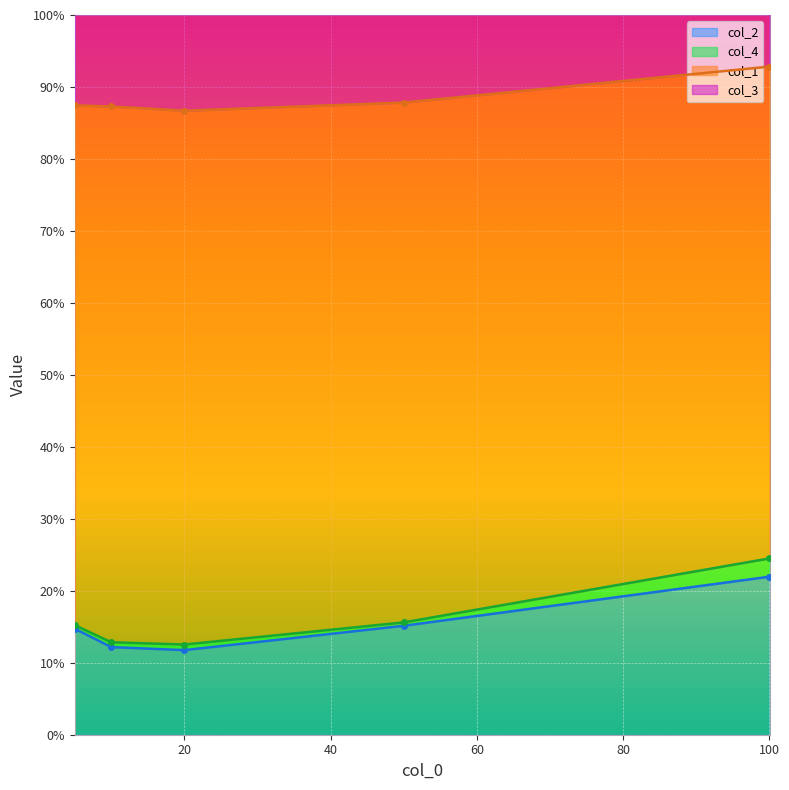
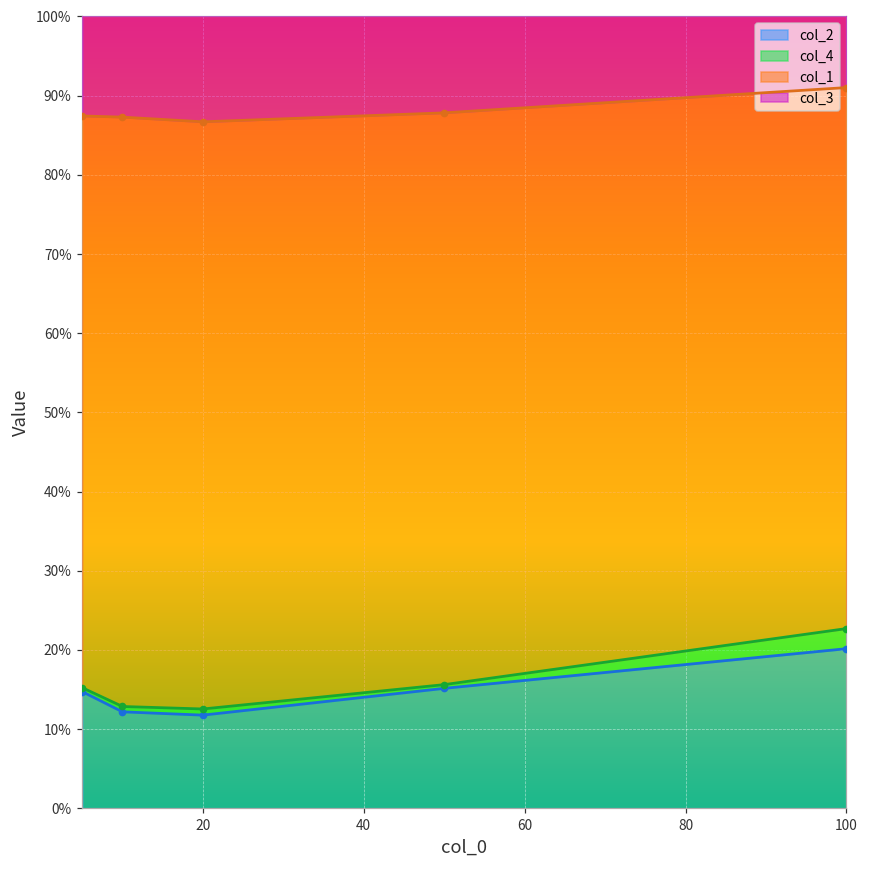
  {
    "col_2": {
      "20": "12%",
-     "100": "22%"
+     "100": "20%"
    },
    "col_4": {
      "20": "1%",
      "100": "3%"
    },
    "col_1": {
      "20": "74%",
      "100": "68%"
    }
  }
